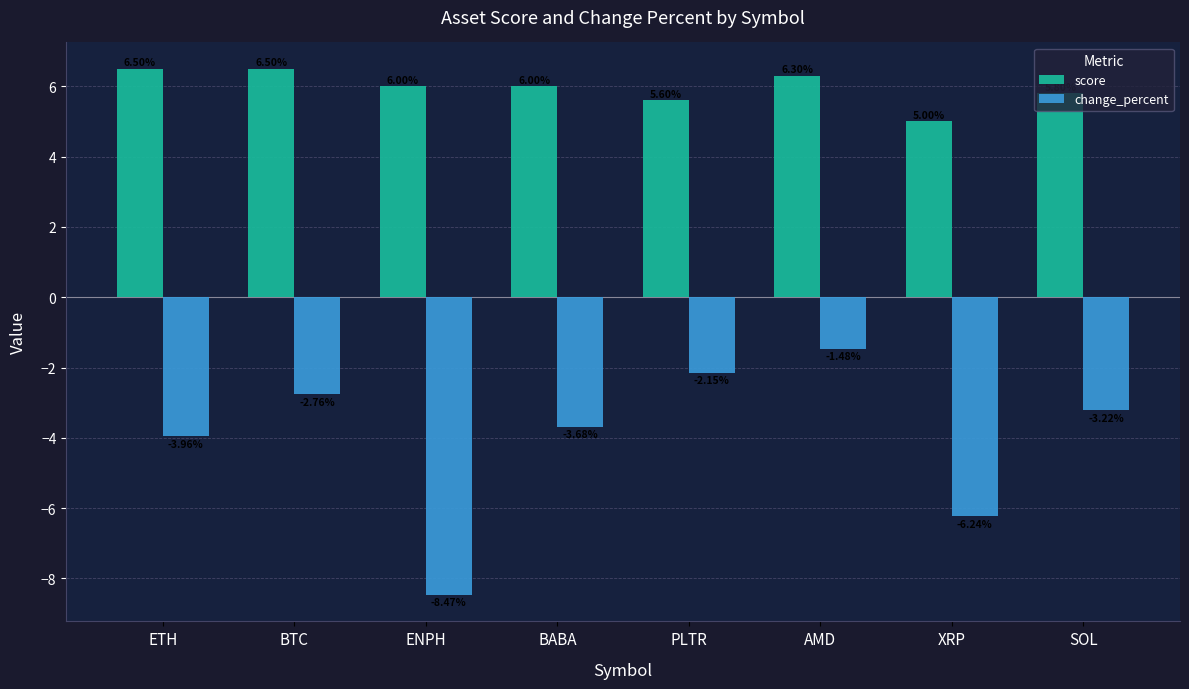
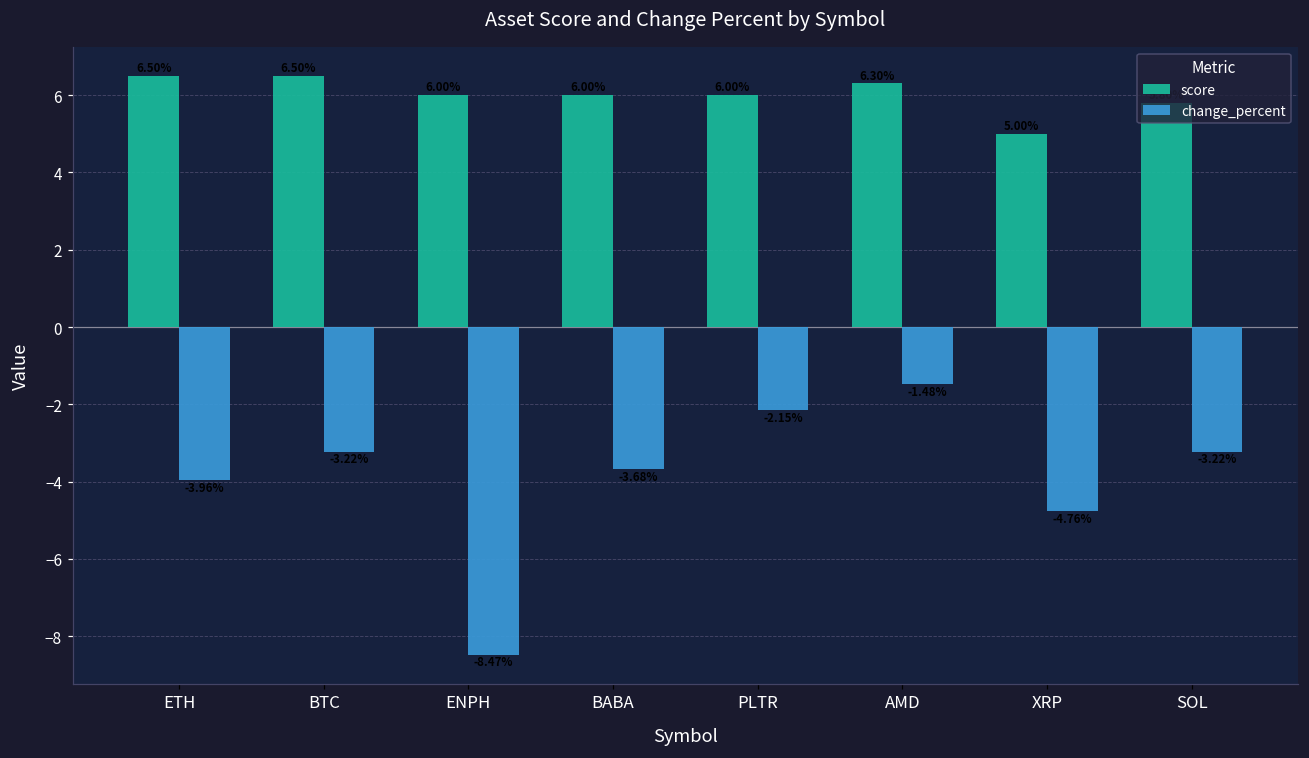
  {
    "score": {
      "ETH": "6.50%",
      "BTC": "6.50%",
      "ENPH": "6.00%",
      "BABA": "6.00%",
-     "PLTR": "5.60%",
+     "PLTR": "6.00%",
      "AMD": "6.30%",
      "XRP": "5.00%"
    },
    "change_percent": {
      "ETH": "-3.96%",
-     "BTC": "-2.76%",
+     "BTC": "-3.22%",
      "ENPH": "-8.47%",
      "BABA": "-3.68%",
      "PLTR": "-2.15%",
      "AMD": "-1.48%",
-     "XRP": "-6.24%",
+     "XRP": "-4.76%",
      "SOL": "-3.22%"
    }
  }
